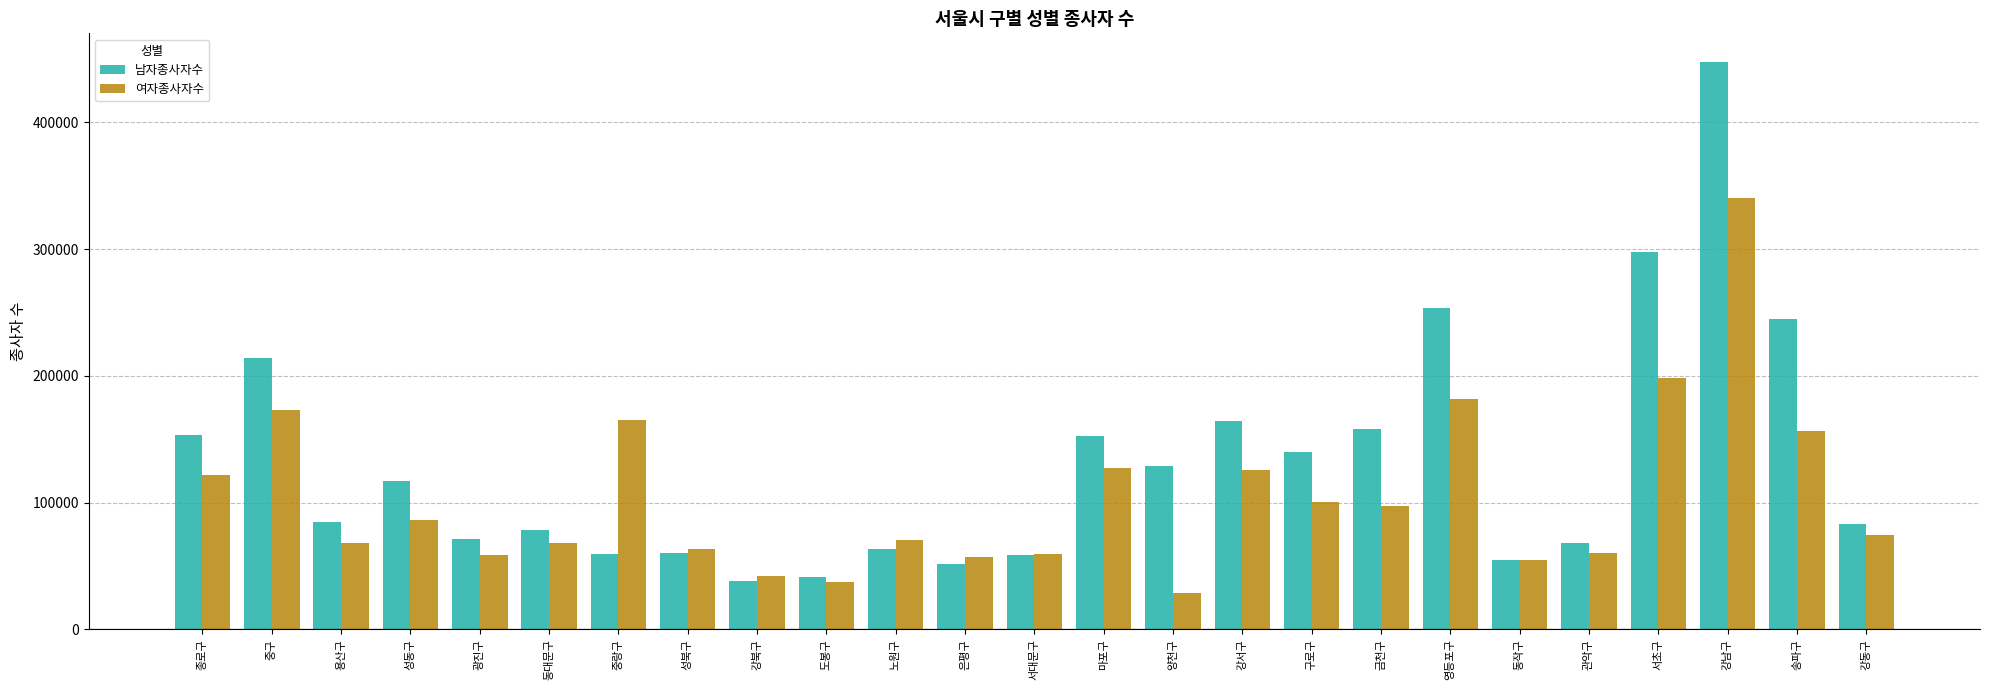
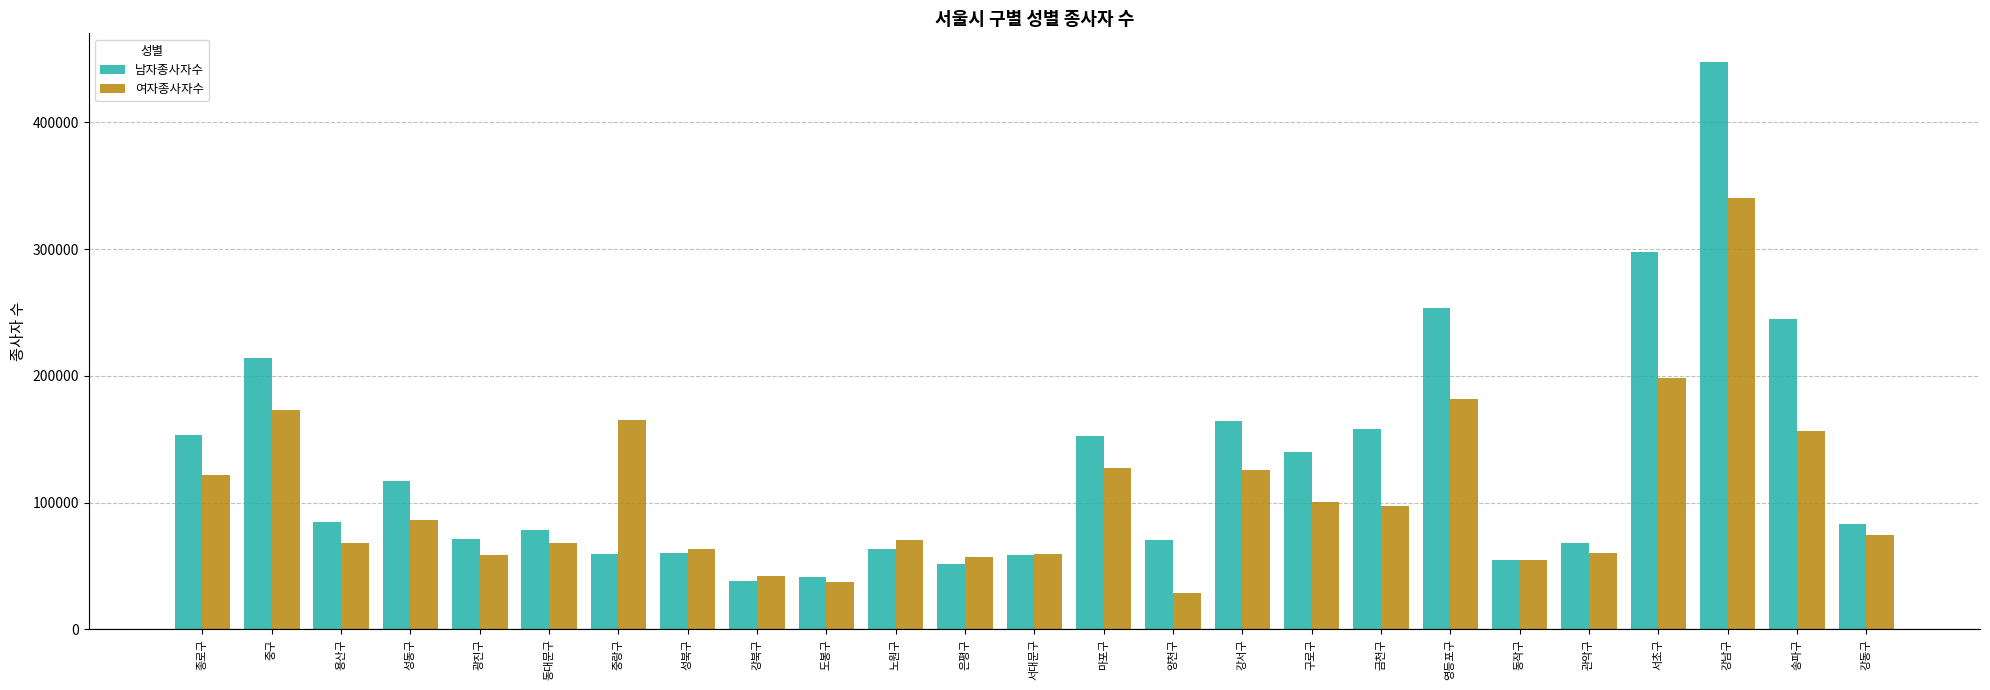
  {
    "남자종사자수": {
      "종로구": 153000,
      "중구": 214000,
      "용산구": 84000,
      "성동구": 117000,
      "광진구": 71000,
      "동대문구": 78000,
      "중랑구": 59000,
      "성북구": 60000,
      "강북구": 38000,
      "도봉구": 42000,
      "노원구": 63000,
      "은평구": 52000,
      "서대문구": 59000,
      "마포구": 153000,
-     "양천구": 129000,
+     "양천구": 70000,
      "강서구": 164000,
      "구로구": 140000,
      "금천구": 158000,
      "영등포구": 253000,
      "동작구": 55000,
      "관악구": 68000,
      "서초구": 298000,
      "강남구": 448000,
      "송파구": 245000,
      "강동구": 83000
    },
    "여자종사자수": {
      "종로구": 122000,
      "중구": 173000,
      "용산구": 68000,
      "성동구": 86000,
      "광진구": 59000,
      "동대문구": 68000,
      "중랑구": 165000,
      "성북구": 64000,
      "강북구": 42000,
      "도봉구": 37000,
      "노원구": 70000,
      "은평구": 57000,
      "서대문구": 59000,
      "마포구": 127000,
      "양천구": 29000,
      "강서구": 126000,
      "구로구": 101000,
      "금천구": 97000,
      "영등포구": 182000,
      "동작구": 55000,
      "관악구": 60000,
      "서초구": 198000,
      "강남구": 340000,
      "송파구": 156000,
      "강동구": 74000
    }
  }
